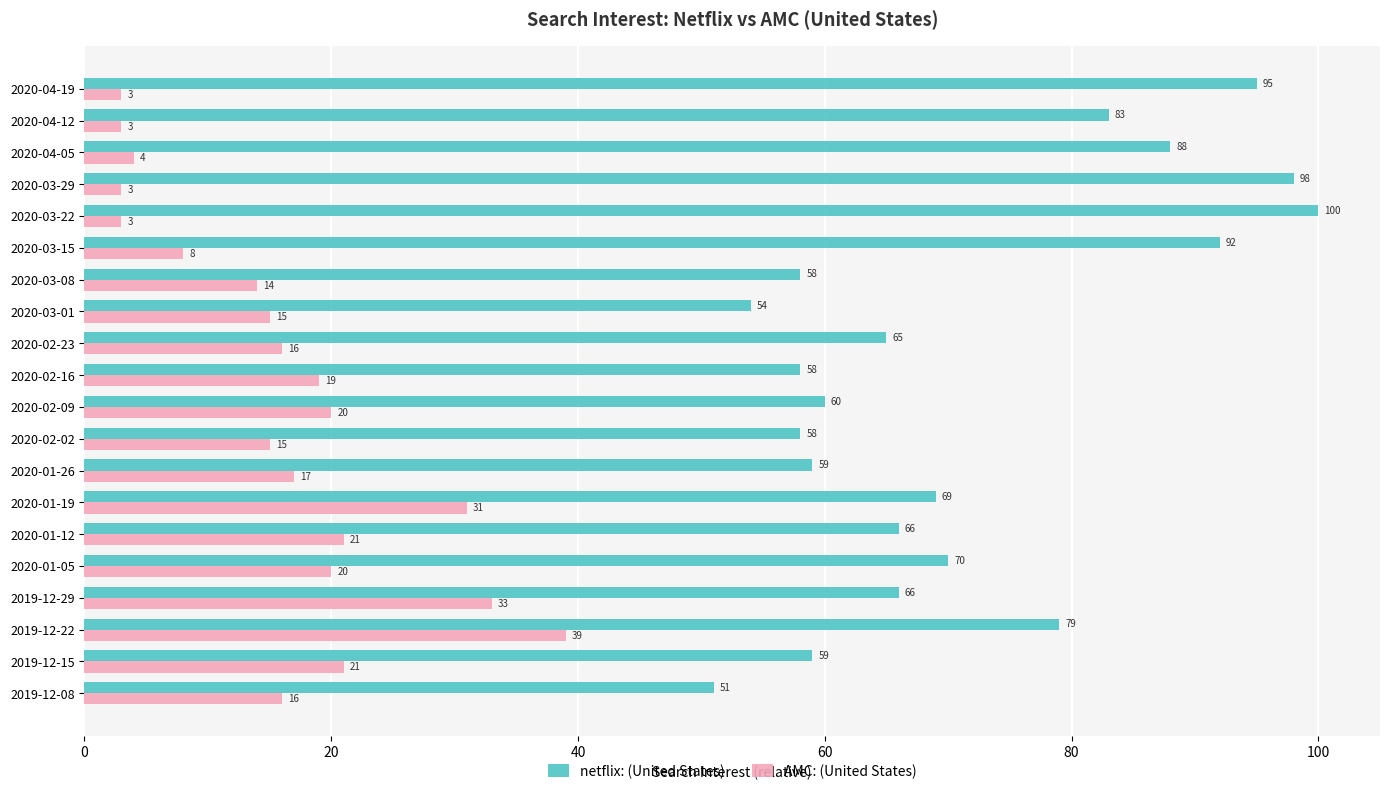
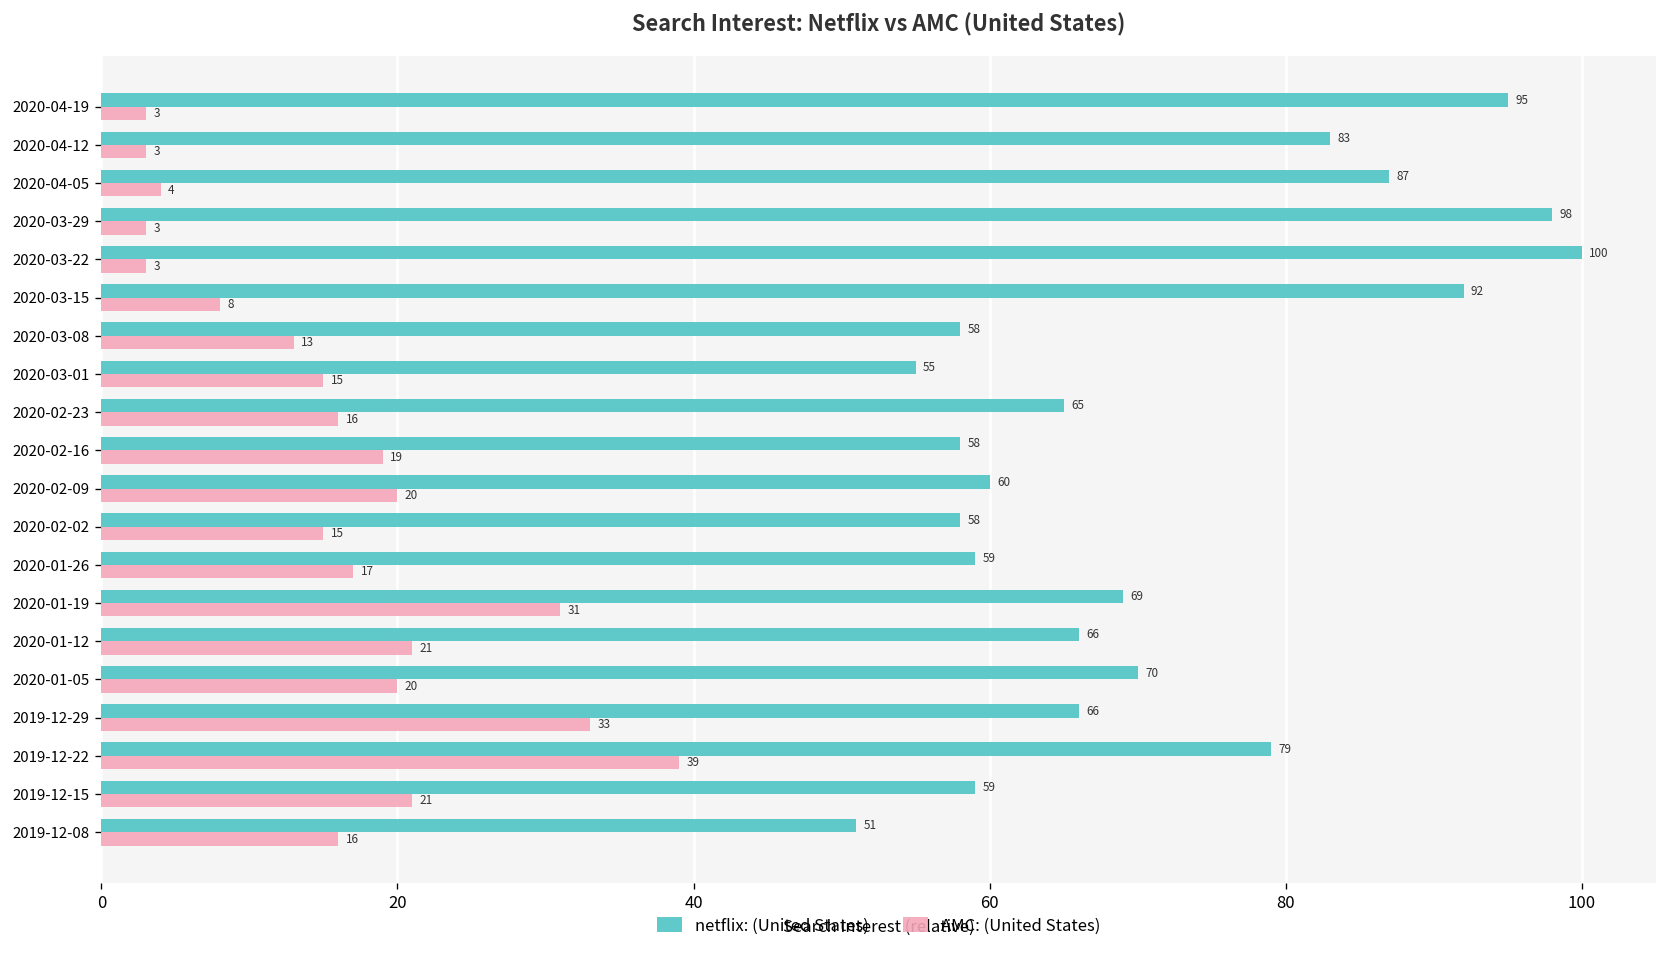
  {
    "netflix: (United States)": {
      "2020-04-19": 95,
      "2020-04-12": 83,
-     "2020-04-05": 88,
+     "2020-04-05": 87,
      "2020-03-29": 98,
      "2020-03-22": 100,
      "2020-03-15": 92,
      "2020-03-08": 58,
-     "2020-03-01": 54,
+     "2020-03-01": 55,
      "2020-02-23": 65,
      "2020-02-16": 58,
      "2020-02-09": 60,
      "2020-02-02": 58,
      "2020-01-26": 59,
      "2020-01-19": 69,
      "2020-01-12": 66,
      "2020-01-05": 70,
      "2019-12-29": 66,
      "2019-12-22": 79,
      "2019-12-15": 59,
      "2019-12-08": 51
    },
    "AMC: (United States)": {
      "2020-04-19": 3,
      "2020-04-12": 3,
      "2020-04-05": 4,
      "2020-03-29": 3,
      "2020-03-22": 3,
      "2020-03-15": 8,
-     "2020-03-08": 14,
+     "2020-03-08": 13,
      "2020-03-01": 15,
      "2020-02-23": 16,
      "2020-02-16": 19,
      "2020-02-09": 20,
      "2020-02-02": 15,
      "2020-01-26": 17,
      "2020-01-19": 31,
      "2020-01-12": 21,
      "2020-01-05": 20,
      "2019-12-29": 33,
      "2019-12-22": 39,
      "2019-12-15": 21,
      "2019-12-08": 16
    }
  }
